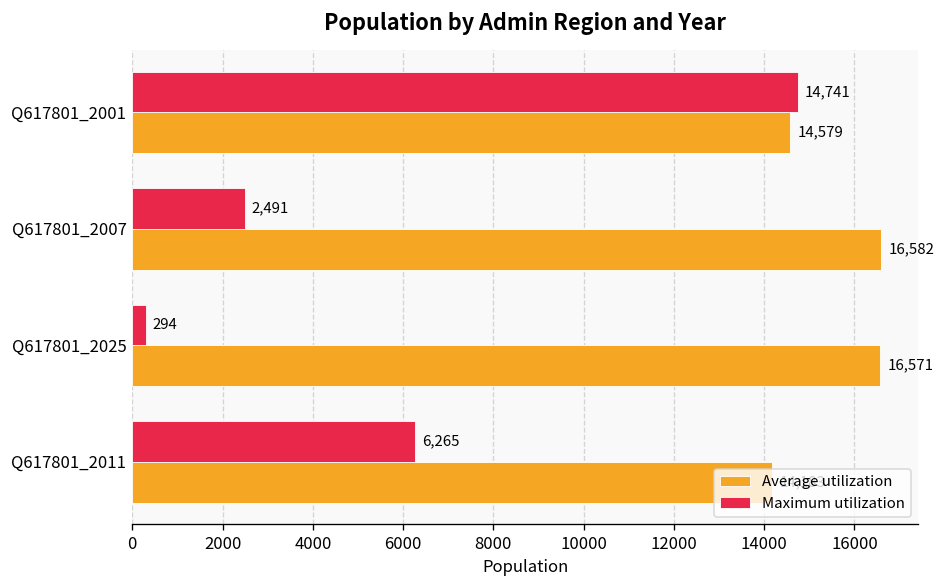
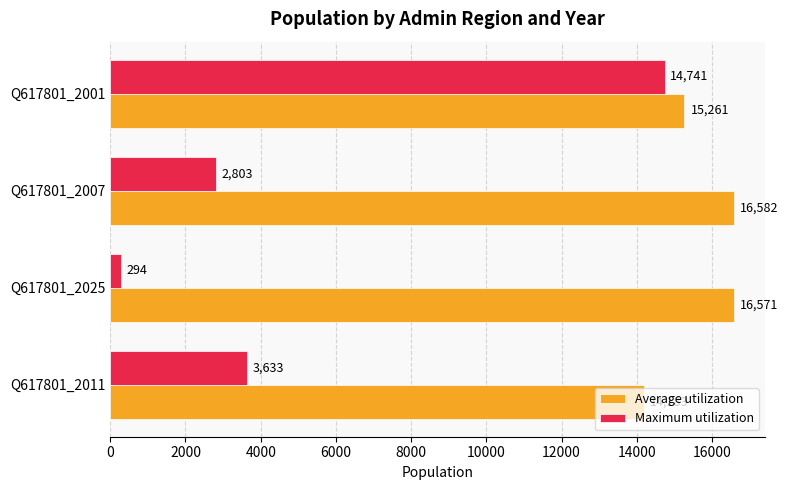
  {
    "Average utilization": {
-     "Q617801_2001": "14,579",
+     "Q617801_2001": "15,261",
      "Q617801_2007": "16,582",
      "Q617801_2025": "16,571"
    },
    "Maximum utilization": {
      "Q617801_2001": "14,741",
-     "Q617801_2007": "2,491",
+     "Q617801_2007": "2,803",
      "Q617801_2025": "294",
-     "Q617801_2011": "6,265"
+     "Q617801_2011": "3,633"
    }
  }
